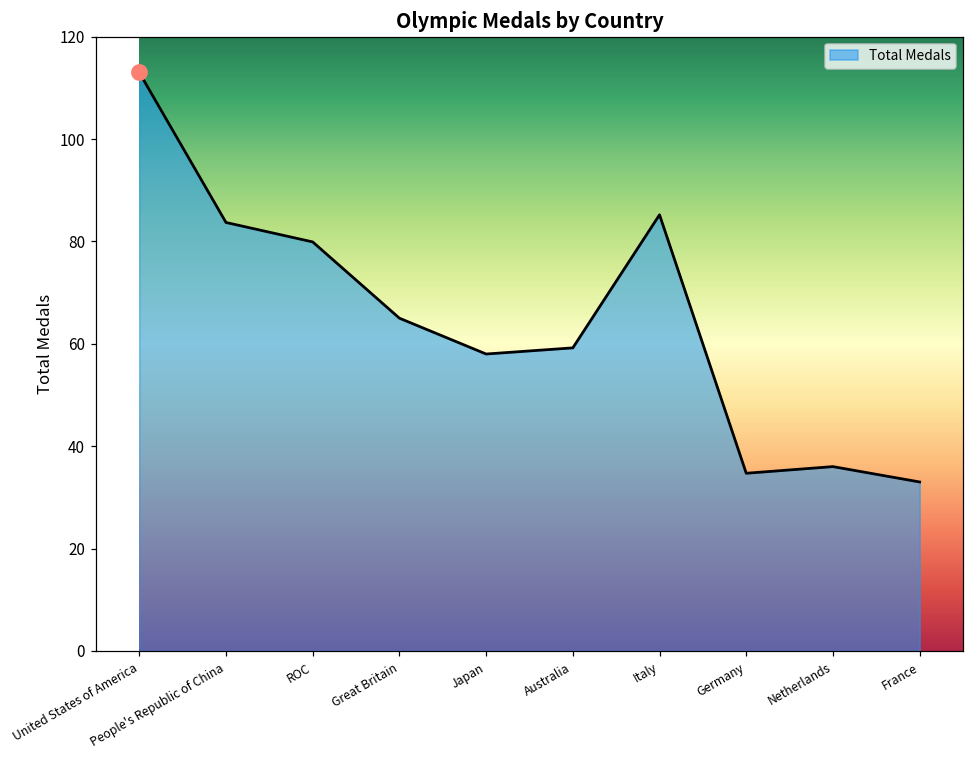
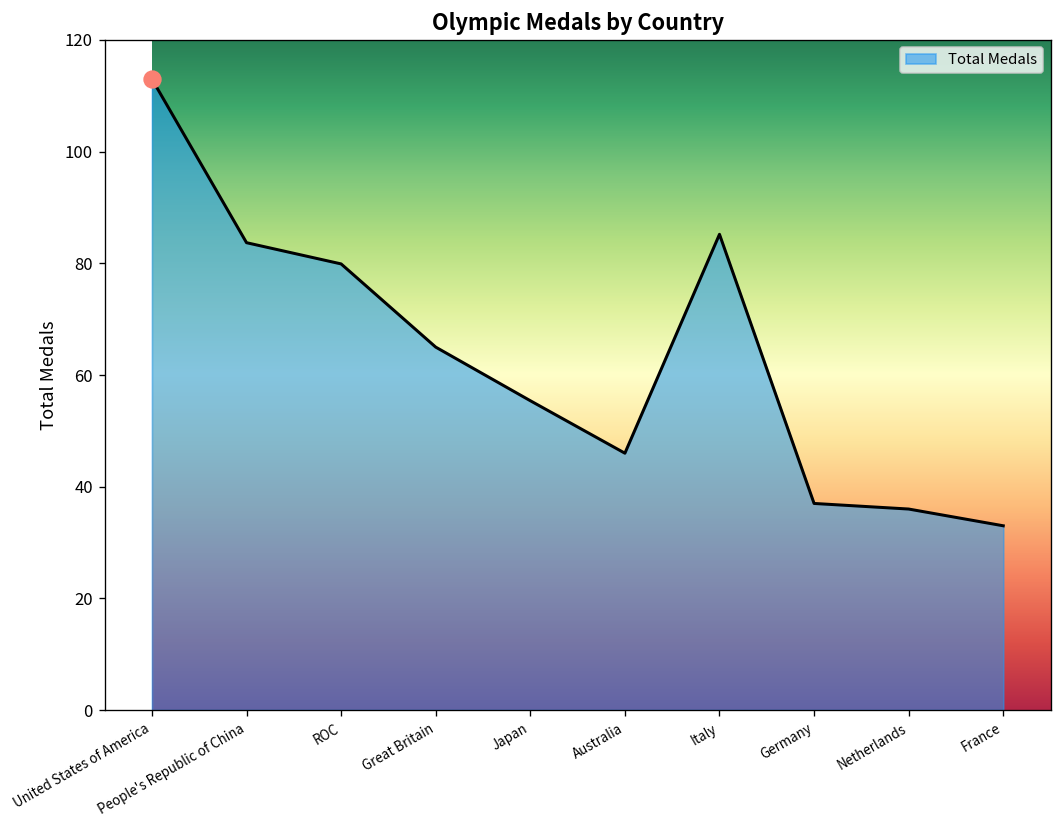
  {
    "Total Medals": {
      "People's Republic of China": 84,
      "ROC": 80,
      "Great Britain": 65,
-     "Japan": 58,
-     "Australia": 59,
+     "Japan": 55,
+     "Australia": 46,
      "Italy": 85,
-     "Germany": 35,
+     "Germany": 37,
      "Netherlands": 36,
      "France": 33
    }
  }
